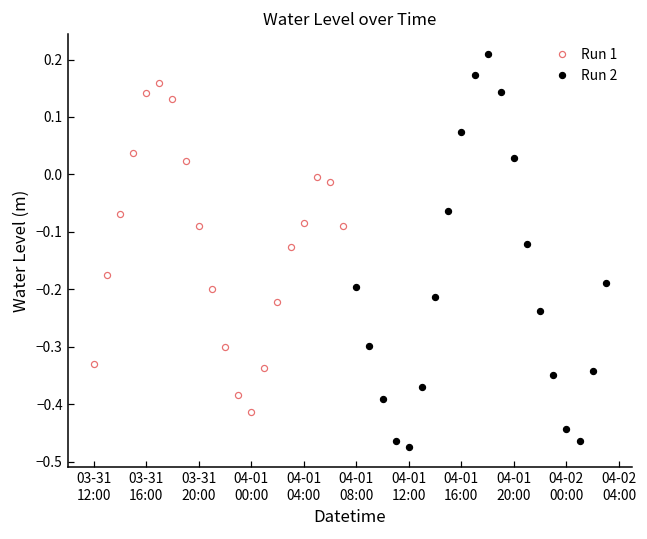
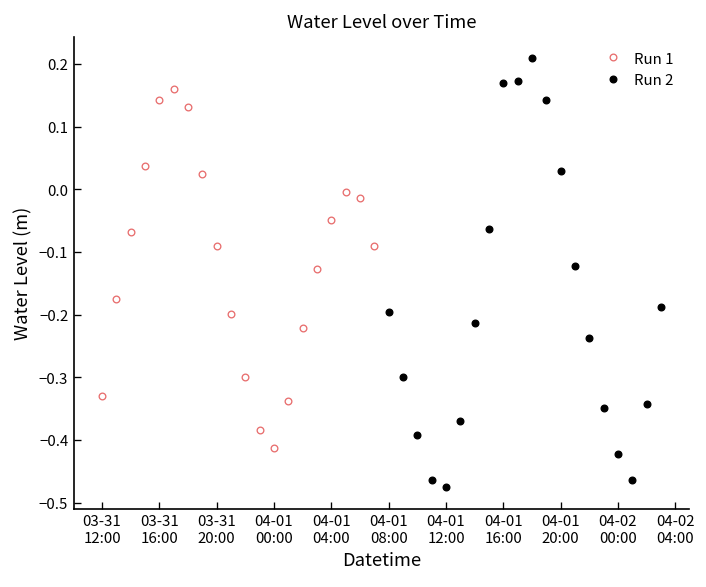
  {
    "Run 1": {
      "03-31 12:00": -0.33,
      "03-31 16:00": 0.14,
      "03-31 20:00": -0.09,
      "04-01 00:00": -0.41,
-     "04-01 04:00": -0.09
+     "04-01 04:00": -0.05
    },
    "Run 2": {
      "04-01 08:00": -0.20,
      "04-01 12:00": -0.48,
-     "04-01 16:00": 0.07,
+     "04-01 16:00": 0.17,
      "04-01 20:00": 0.03,
-     "04-02 00:00": -0.44
+     "04-02 00:00": -0.42
    }
  }
